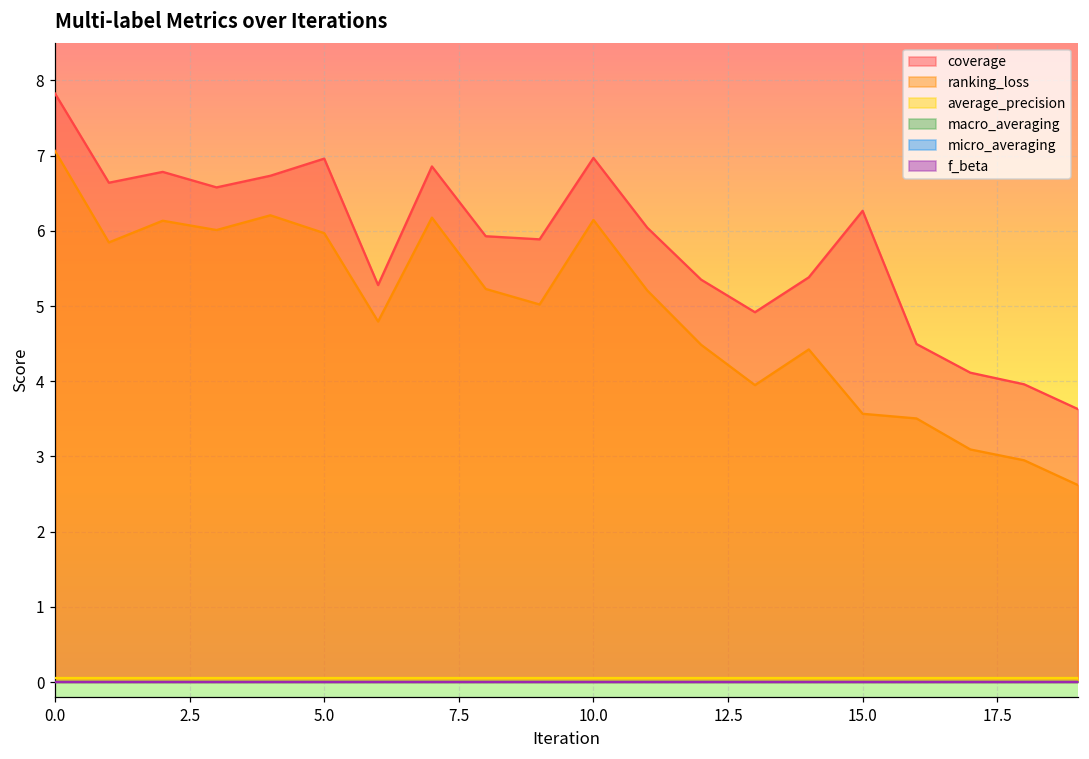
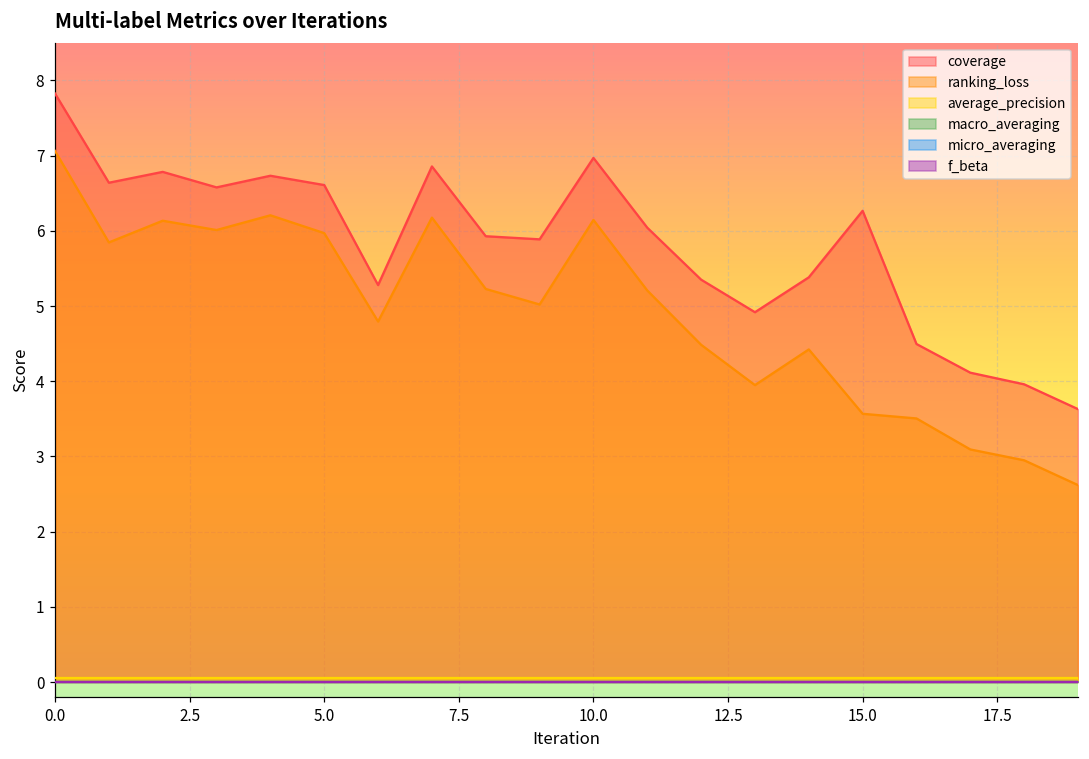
  {
    "coverage": {
      "0.0": 7.8,
-     "5.0": 7.0,
+     "5.0": 6.6,
      "10.0": 7.0,
      "15.0": 6.3
    },
    "f_beta": {
      "0.0": 0.0,
      "5.0": 0.0,
      "10.0": 0.0,
      "15.0": 0.0
    }
  }
